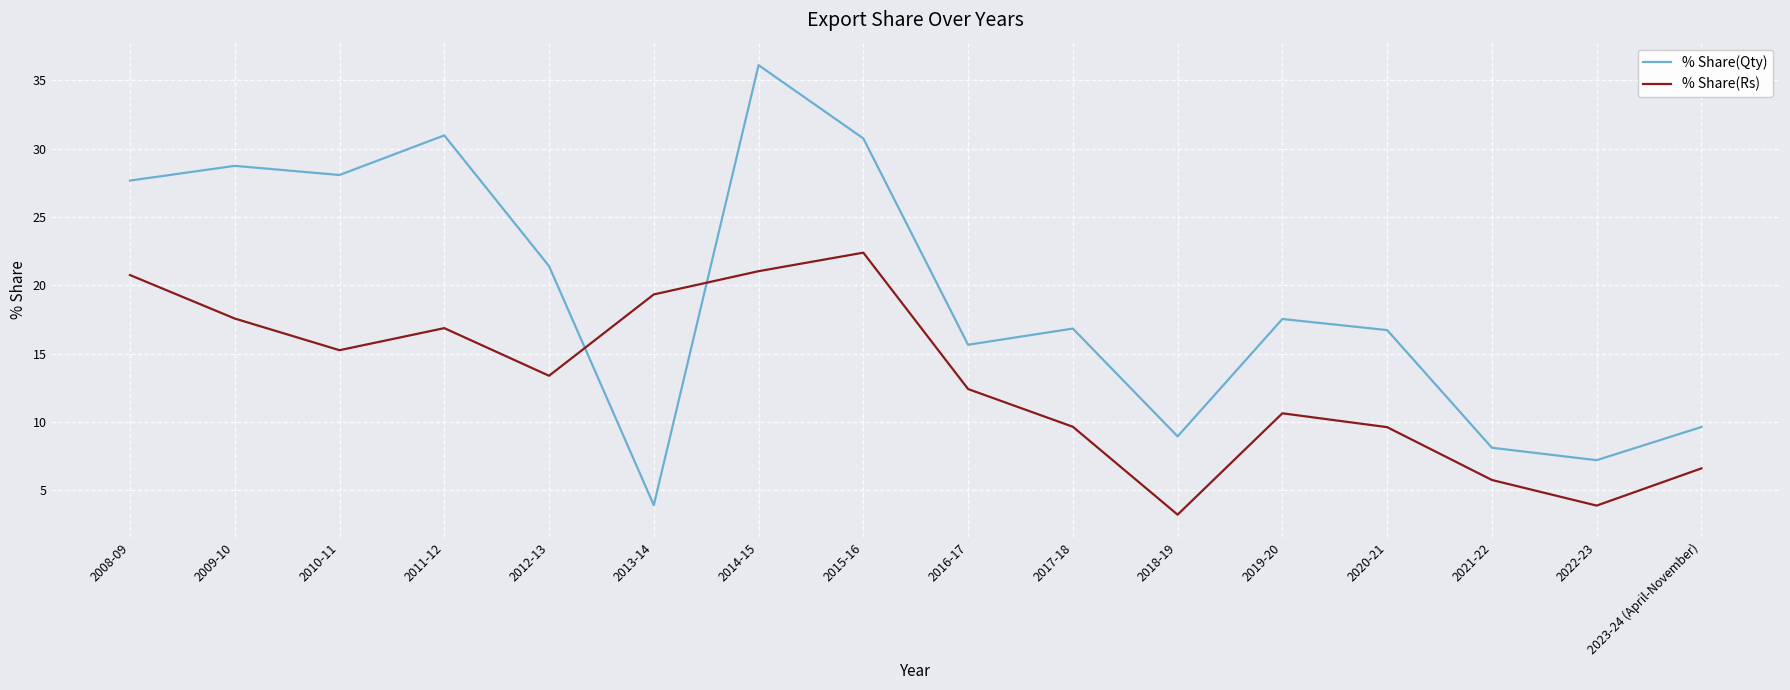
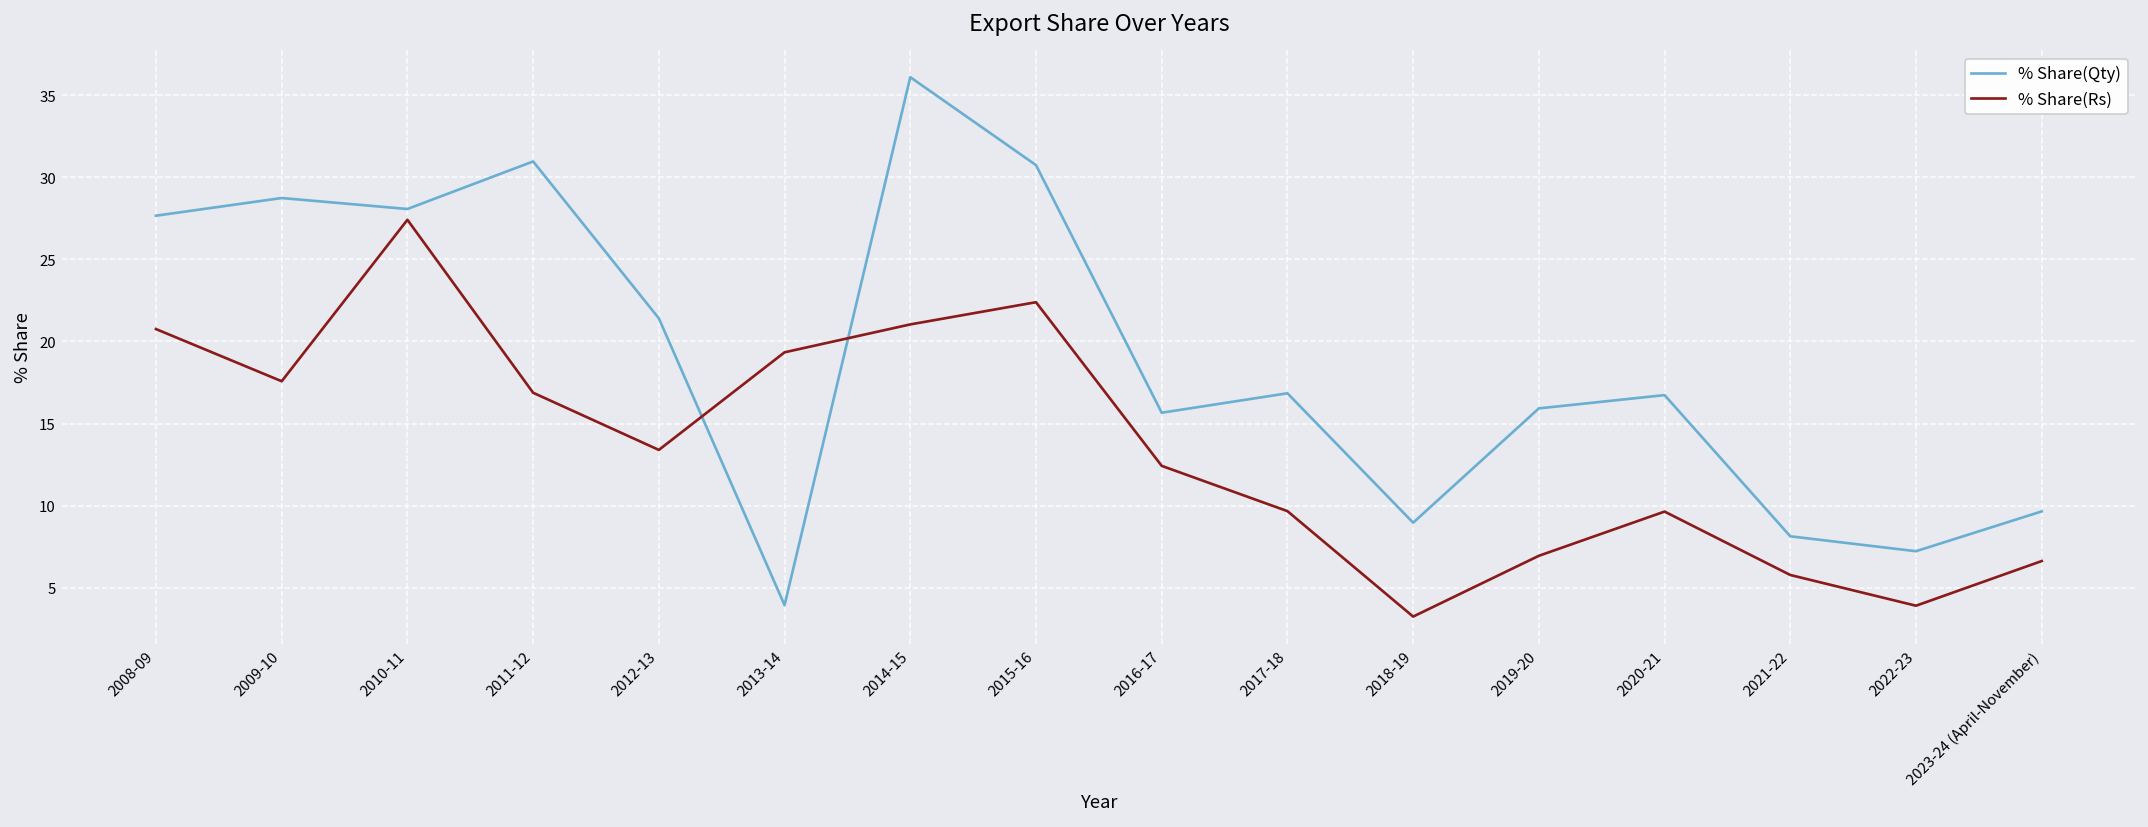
  {
    "% Share(Qty)": {
      "2008-09": 27.7,
      "2009-10": 28.7,
      "2010-11": 28.1,
      "2011-12": 31.0,
      "2012-13": 21.4,
      "2013-14": 3.9,
      "2014-15": 36.1,
      "2015-16": 30.8,
      "2016-17": 15.7,
      "2017-18": 16.8,
      "2018-19": 9.0,
-     "2019-20": 17.5,
+     "2019-20": 15.9,
      "2020-21": 16.7,
      "2021-22": 8.1,
      "2022-23": 7.2,
      "2023-24 (April-November)": 9.6
    },
    "% Share(Rs)": {
      "2008-09": 20.8,
      "2009-10": 17.6,
-     "2010-11": 15.3,
+     "2010-11": 27.4,
      "2011-12": 16.9,
      "2012-13": 13.4,
      "2013-14": 19.3,
      "2014-15": 21.0,
      "2015-16": 22.4,
      "2016-17": 12.4,
      "2017-18": 9.7,
      "2018-19": 3.2,
-     "2019-20": 10.6,
+     "2019-20": 6.9,
      "2020-21": 9.6,
      "2021-22": 5.8,
      "2022-23": 3.9,
      "2023-24 (April-November)": 6.6
    }
  }
